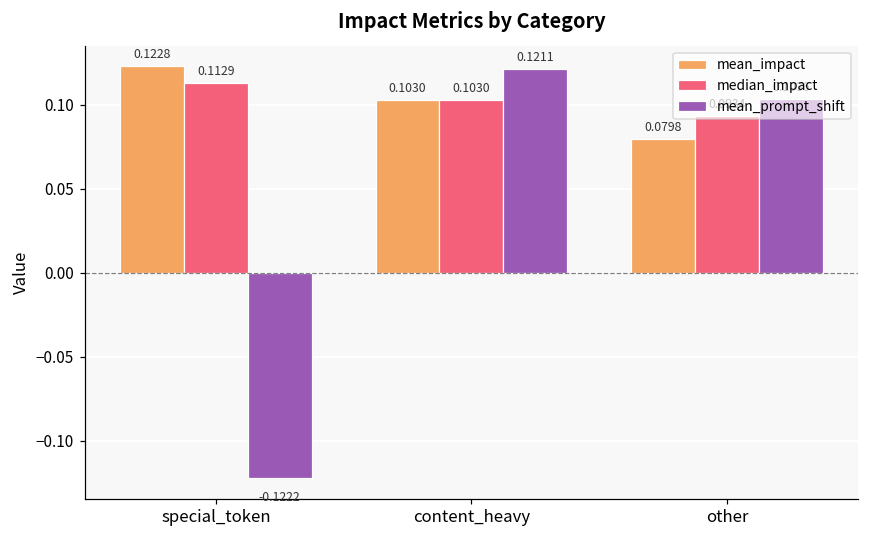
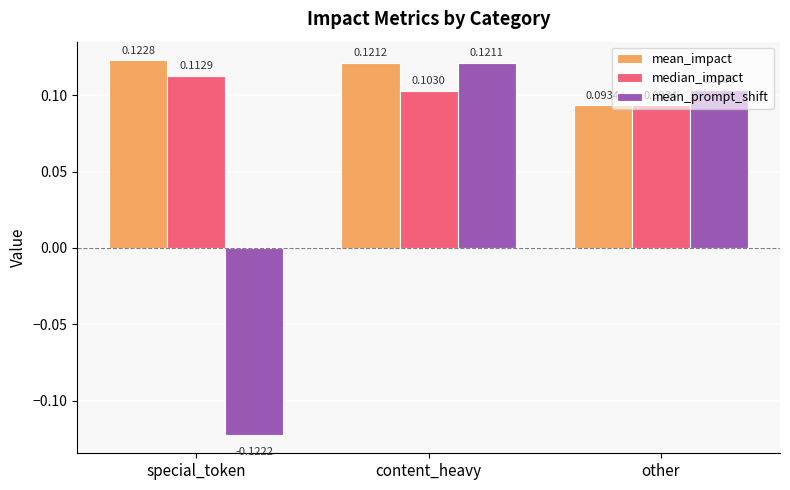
  {
    "mean_impact": {
      "special_token": 0.1228,
-     "content_heavy": 0.1030,
-     "other": 0.080
+     "content_heavy": 0.1212,
+     "other": 0.093
    },
    "median_impact": {
      "special_token": 0.1129,
      "content_heavy": 0.1030
    },
    "mean_prompt_shift": {
      "special_token": -0.1222,
      "content_heavy": 0.1211
    }
  }
